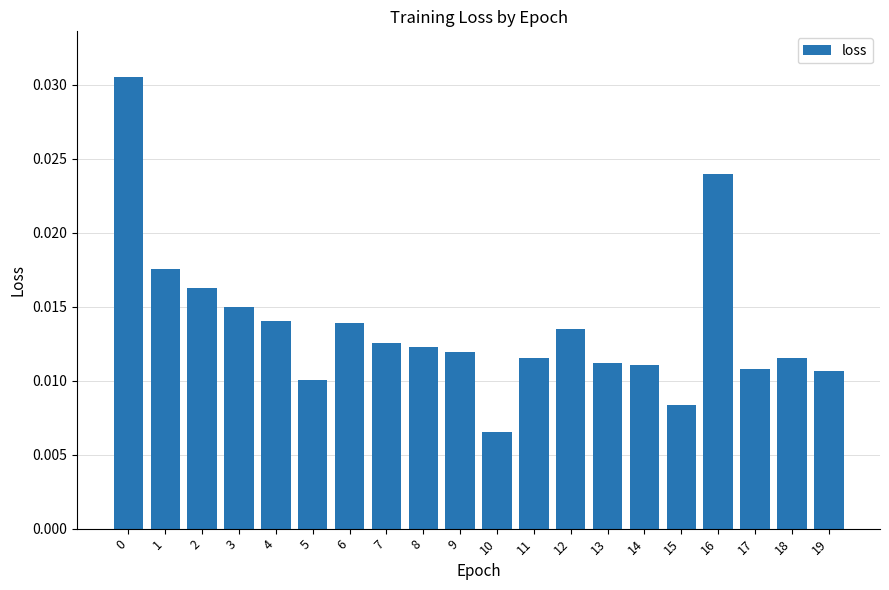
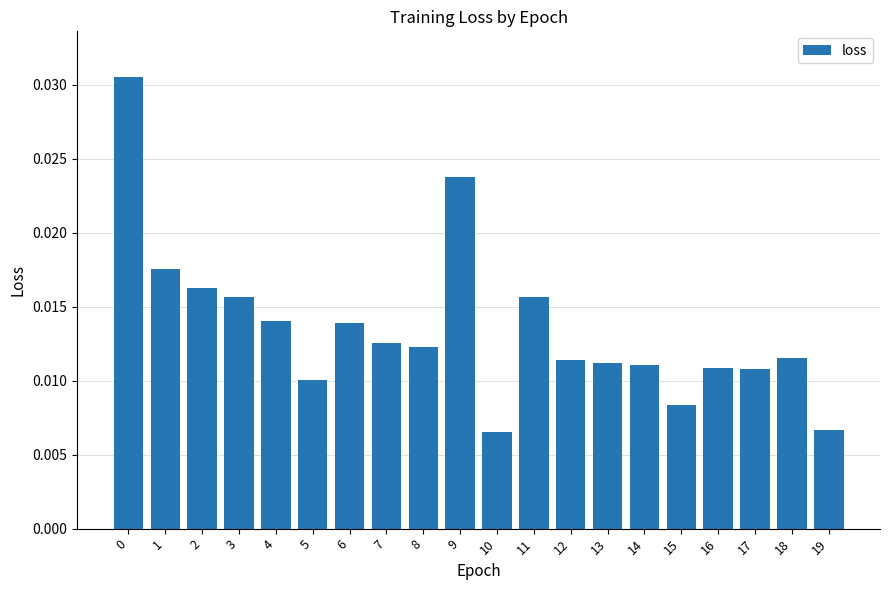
  {
    "0": 0.0306,
    "1": 0.0176,
    "2": 0.0163,
-   "3": 0.0150,
+   "3": 0.0157,
    "4": 0.0140,
    "5": 0.0100,
    "6": 0.0139,
    "7": 0.0126,
    "8": 0.0123,
-   "9": 0.0120,
+   "9": 0.0238,
    "10": 0.0065,
-   "11": 0.0115,
-   "12": 0.0135,
+   "11": 0.0157,
+   "12": 0.0114,
    "13": 0.0112,
    "14": 0.0111,
    "15": 0.0084,
-   "16": 0.0240,
+   "16": 0.0109,
    "17": 0.0108,
    "18": 0.0115,
-   "19": 0.0106
+   "19": 0.0067
  }
